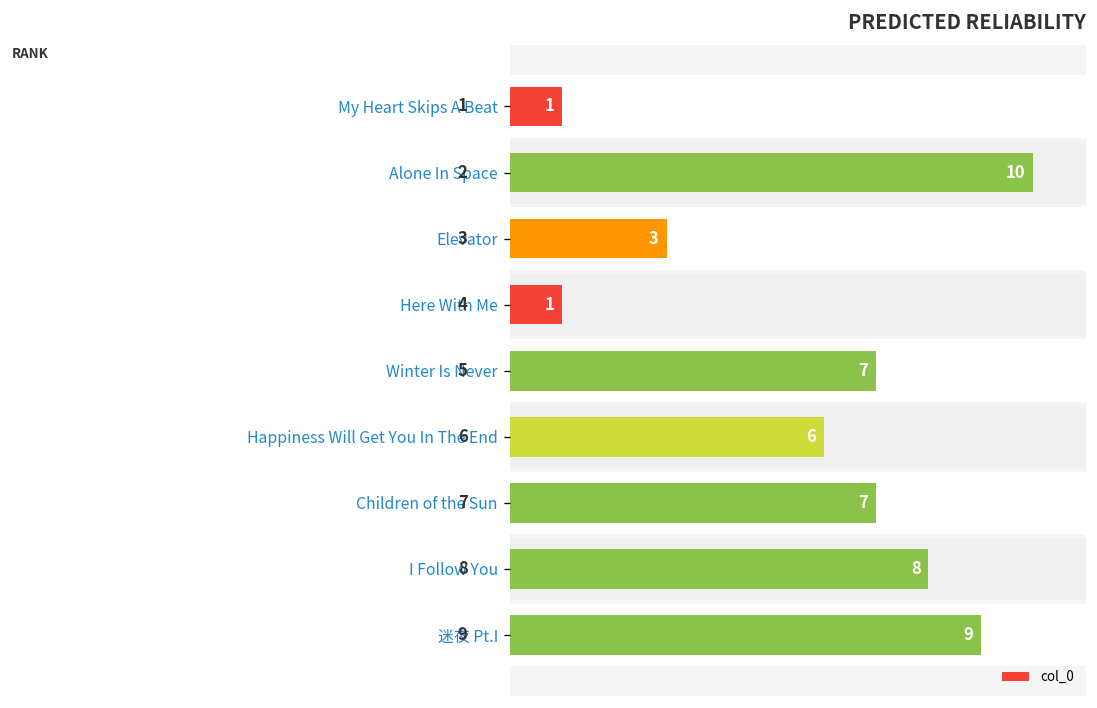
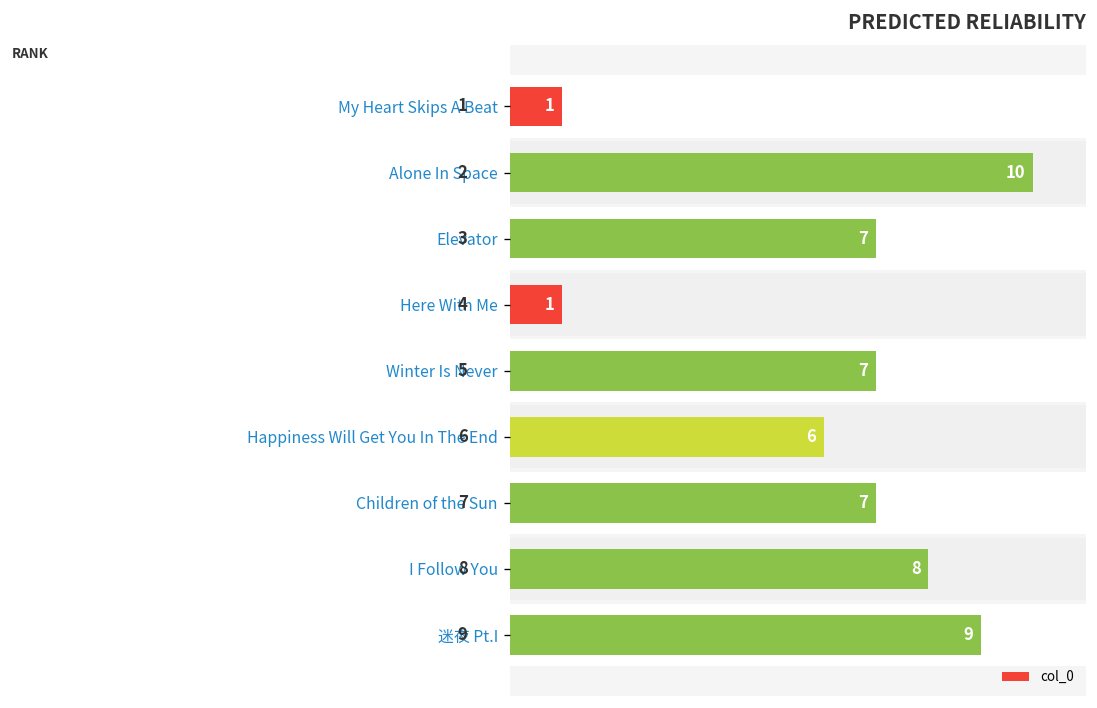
  {
    "col_0": {
-     "Elevator": 3
+     "Elevator": 7
    }
  }
